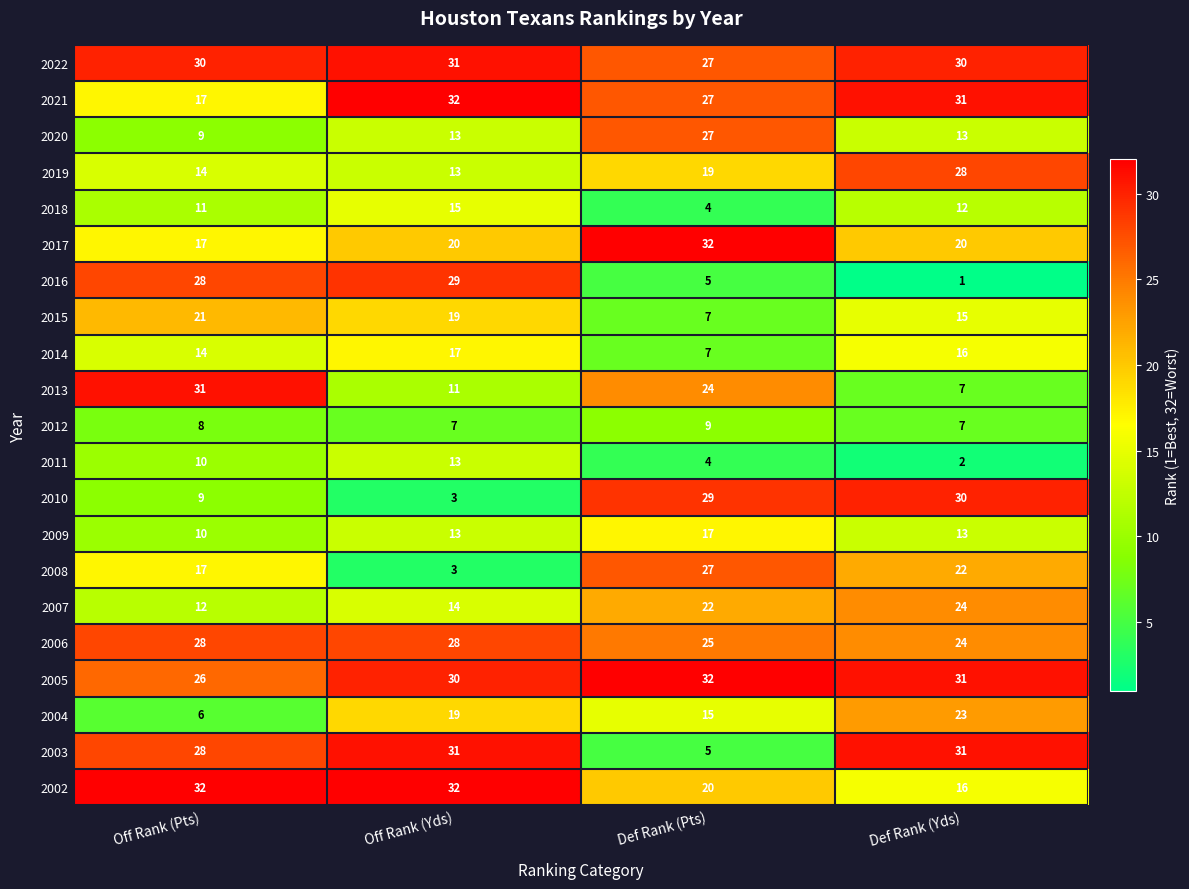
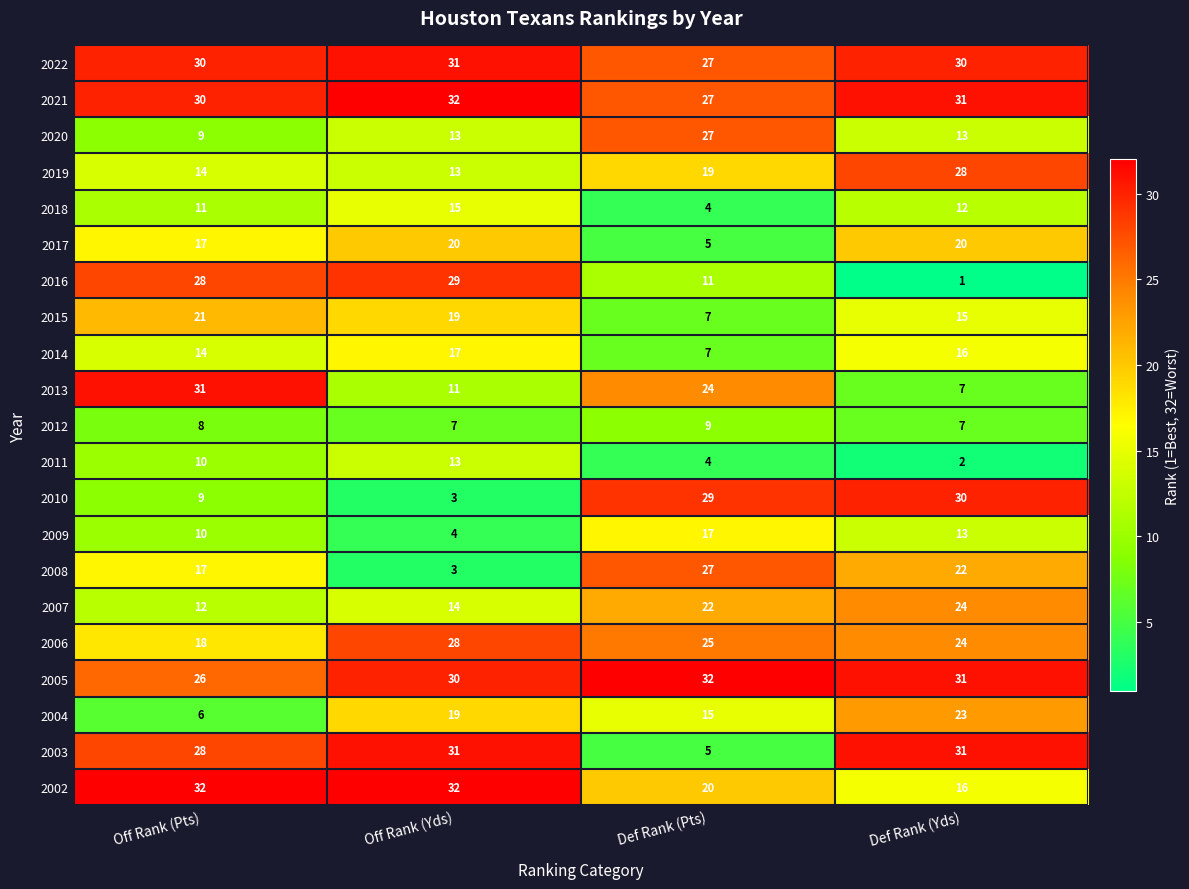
  {
    "2022": {
      "Off Rank (Pts)": 30,
      "Off Rank (Yds)": 31,
      "Def Rank (Pts)": 27,
      "Def Rank (Yds)": 30
    },
    "2021": {
-     "Off Rank (Pts)": 17,
+     "Off Rank (Pts)": 30,
      "Off Rank (Yds)": 32,
      "Def Rank (Pts)": 27,
      "Def Rank (Yds)": 31
    },
    "2020": {
      "Off Rank (Pts)": 9,
      "Off Rank (Yds)": 13,
      "Def Rank (Pts)": 27,
      "Def Rank (Yds)": 13
    },
    "2019": {
      "Off Rank (Pts)": 14,
      "Off Rank (Yds)": 13,
      "Def Rank (Pts)": 19,
      "Def Rank (Yds)": 28
    },
    "2018": {
      "Off Rank (Pts)": 11,
      "Off Rank (Yds)": 15,
      "Def Rank (Pts)": 4,
      "Def Rank (Yds)": 12
    },
    "2017": {
      "Off Rank (Pts)": 17,
      "Off Rank (Yds)": 20,
-     "Def Rank (Pts)": 32,
+     "Def Rank (Pts)": 5,
      "Def Rank (Yds)": 20
    },
    "2016": {
      "Off Rank (Pts)": 28,
      "Off Rank (Yds)": 29,
-     "Def Rank (Pts)": 5,
+     "Def Rank (Pts)": 11,
      "Def Rank (Yds)": 1
    },
    "2015": {
      "Off Rank (Pts)": 21,
      "Off Rank (Yds)": 19,
      "Def Rank (Pts)": 7,
      "Def Rank (Yds)": 15
    },
    "2014": {
      "Off Rank (Pts)": 14,
      "Off Rank (Yds)": 17,
      "Def Rank (Pts)": 7,
      "Def Rank (Yds)": 16
    },
    "2013": {
      "Off Rank (Pts)": 31,
      "Off Rank (Yds)": 11,
      "Def Rank (Pts)": 24,
      "Def Rank (Yds)": 7
    },
    "2012": {
      "Off Rank (Pts)": 8,
      "Off Rank (Yds)": 7,
      "Def Rank (Pts)": 9,
      "Def Rank (Yds)": 7
    },
    "2011": {
      "Off Rank (Pts)": 10,
      "Off Rank (Yds)": 13,
      "Def Rank (Pts)": 4,
      "Def Rank (Yds)": 2
    },
    "2010": {
      "Off Rank (Pts)": 9,
      "Off Rank (Yds)": 3,
      "Def Rank (Pts)": 29,
      "Def Rank (Yds)": 30
    },
    "2009": {
      "Off Rank (Pts)": 10,
-     "Off Rank (Yds)": 13,
+     "Off Rank (Yds)": 4,
      "Def Rank (Pts)": 17,
      "Def Rank (Yds)": 13
    },
    "2008": {
      "Off Rank (Pts)": 17,
      "Off Rank (Yds)": 3,
      "Def Rank (Pts)": 27,
      "Def Rank (Yds)": 22
    },
    "2007": {
      "Off Rank (Pts)": 12,
      "Off Rank (Yds)": 14,
      "Def Rank (Pts)": 22,
      "Def Rank (Yds)": 24
    },
    "2006": {
-     "Off Rank (Pts)": 28,
+     "Off Rank (Pts)": 18,
      "Off Rank (Yds)": 28,
      "Def Rank (Pts)": 25,
      "Def Rank (Yds)": 24
    },
    "2005": {
      "Off Rank (Pts)": 26,
      "Off Rank (Yds)": 30,
      "Def Rank (Pts)": 32,
      "Def Rank (Yds)": 31
    },
    "2004": {
      "Off Rank (Pts)": 6,
      "Off Rank (Yds)": 19,
      "Def Rank (Pts)": 15,
      "Def Rank (Yds)": 23
    },
    "2003": {
      "Off Rank (Pts)": 28,
      "Off Rank (Yds)": 31,
      "Def Rank (Pts)": 5,
      "Def Rank (Yds)": 31
    },
    "2002": {
      "Off Rank (Pts)": 32,
      "Off Rank (Yds)": 32,
      "Def Rank (Pts)": 20,
      "Def Rank (Yds)": 16
    }
  }
